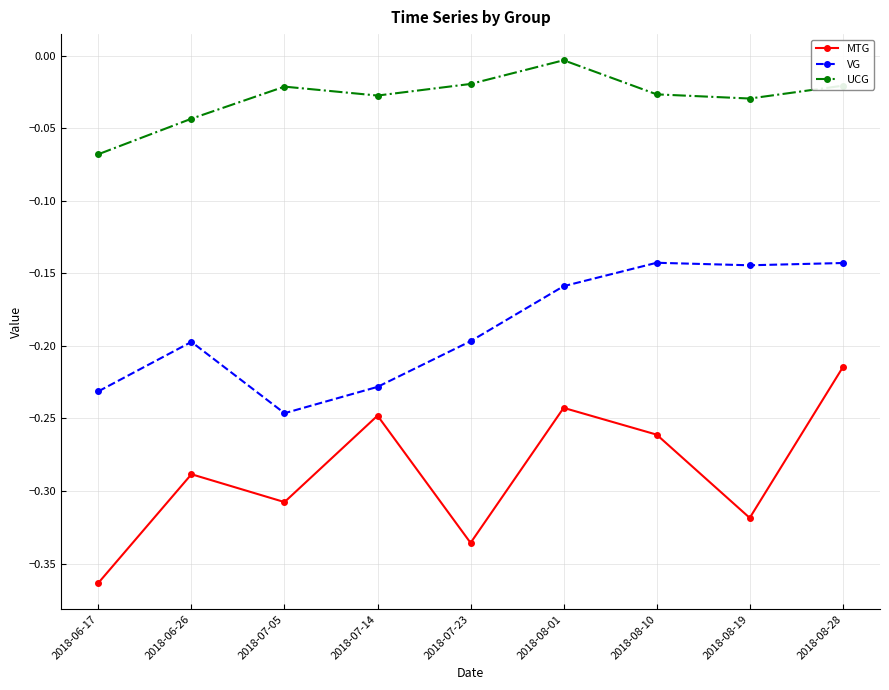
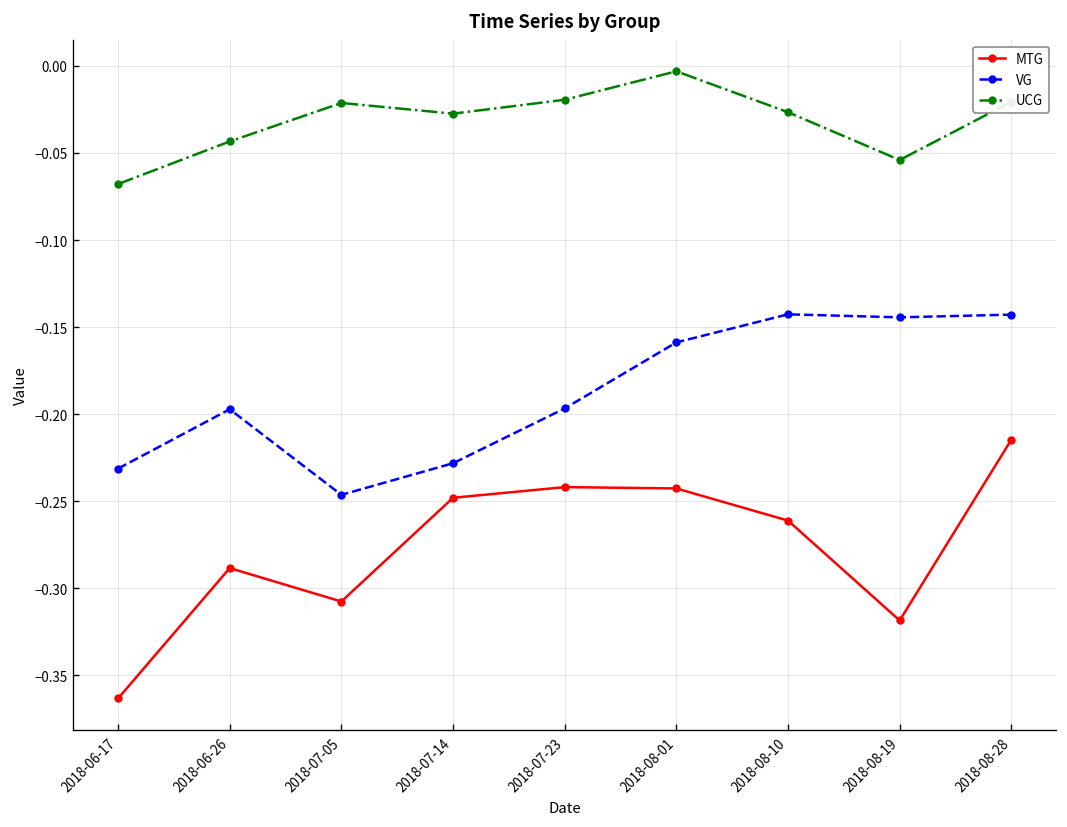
  {
    "MTG": {
      "2018-06-17": -0.363,
      "2018-06-26": -0.288,
      "2018-07-05": -0.308,
      "2018-07-14": -0.248,
-     "2018-07-23": -0.336,
+     "2018-07-23": -0.242,
      "2018-08-01": -0.243,
      "2018-08-10": -0.261,
      "2018-08-19": -0.319,
      "2018-08-28": -0.215
    },
    "VG": {
      "2018-06-17": -0.231,
      "2018-06-26": -0.197,
      "2018-07-05": -0.246,
      "2018-07-14": -0.228,
      "2018-07-23": -0.197,
      "2018-08-01": -0.159,
      "2018-08-10": -0.143,
      "2018-08-19": -0.144,
      "2018-08-28": -0.143
    },
    "UCG": {
      "2018-06-17": -0.068,
      "2018-06-26": -0.043,
      "2018-07-05": -0.021,
      "2018-07-14": -0.027,
      "2018-07-23": -0.019,
      "2018-08-01": -0.003,
      "2018-08-10": -0.027,
-     "2018-08-19": -0.029
+     "2018-08-19": -0.054
    }
  }
